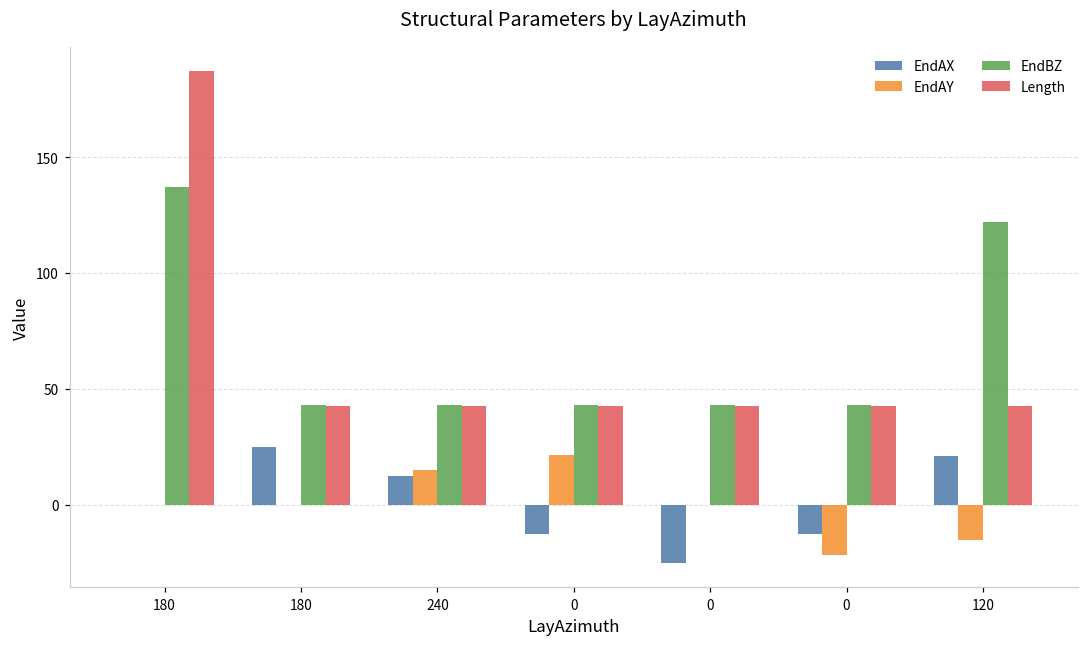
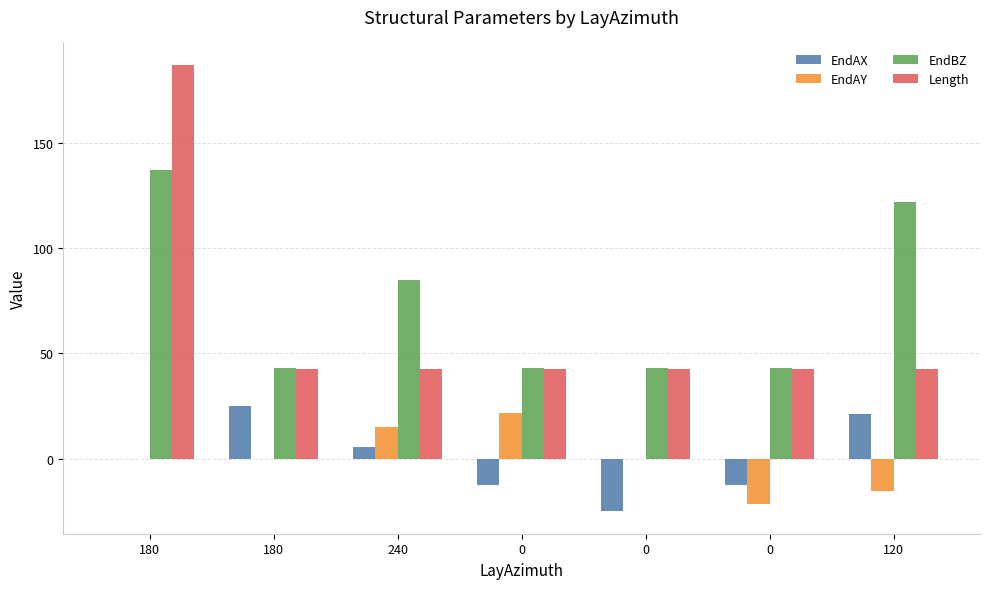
  {
    "EndAX": {
-     "240": 13,
+     "240": 6,
      "120": 21
    },
    "EndAY": {
      "240": 15,
      "120": -15
    },
    "EndBZ": {
-     "240": 43,
+     "240": 85,
      "120": 122
    },
    "Length": {
      "240": 43,
      "120": 43
    }
  }
